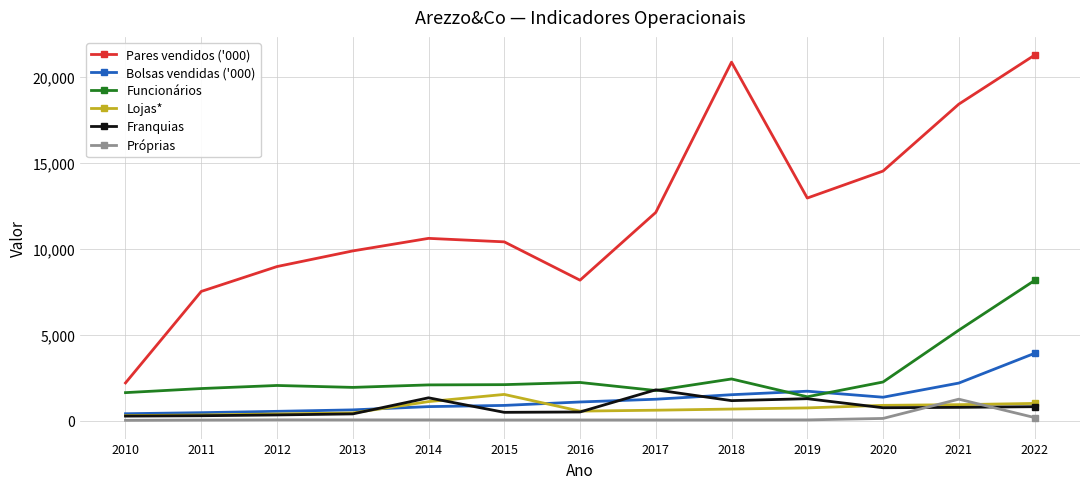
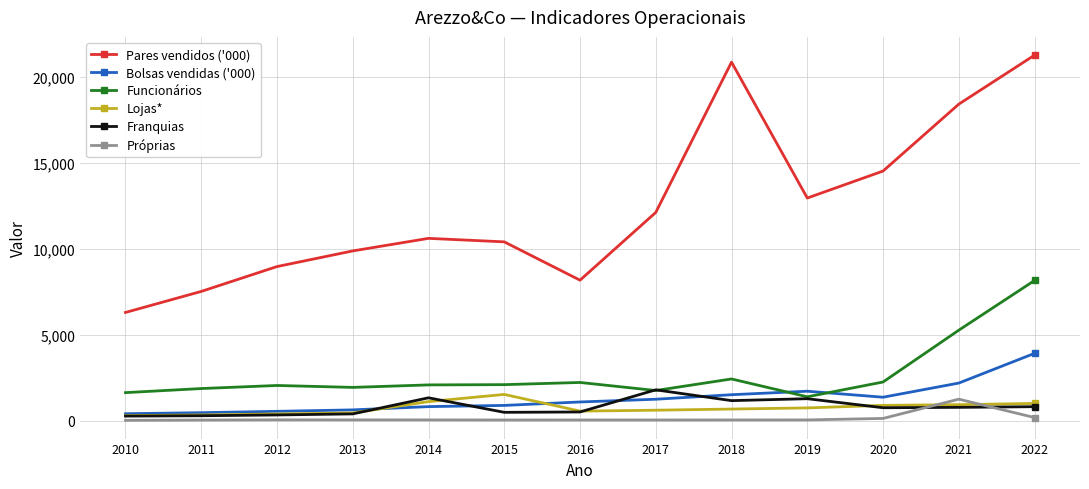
  {
    "Pares vendidos ('000)": {
-     "2010": "2,200",
+     "2010": "6,300",
      "2011": "7,500",
      "2012": "9,000",
      "2013": "9,900",
      "2014": "10,600",
      "2015": "10,400",
      "2016": "8,200",
      "2017": "12,100",
      "2018": "20,900",
      "2019": "13,000",
      "2020": "14,500",
      "2021": "18,400",
      "2022": "21,300"
    },
    "Bolsas vendidas ('000)": {
      "2012": "600",
      "2013": "600",
      "2014": "800",
      "2015": "900",
      "2016": "1,100",
      "2017": "1,300",
      "2018": "1,500",
      "2019": "1,700",
      "2020": "1,400",
      "2021": "2,200",
      "2022": "3,900"
    },
    "Funcionários": {
      "2010": "1,600",
      "2011": "1,900",
      "2012": "2,100",
      "2013": "1,900",
      "2014": "2,100",
      "2015": "2,100",
      "2016": "2,200",
      "2018": "2,400",
      "2020": "2,300",
      "2021": "5,300",
      "2022": "8,200"
    },
    "Lojas*": {
      "2014": "1,100",
      "2015": "1,500",
      "2017": "600",
      "2018": "700",
      "2019": "800",
      "2021": "900",
      "2022": "1,000"
    },
    "Franquias": {
      "2014": "1,300",
      "2015": "500",
      "2018": "1,200",
      "2021": "800",
      "2022": "800"
    },
    "Próprias": {
      "2010": "0",
      "2011": "0",
      "2012": "100",
      "2013": "100",
      "2014": "100",
      "2015": "0",
      "2016": "100",
      "2017": "100",
      "2018": "100",
      "2019": "100",
      "2020": "100",
      "2021": "1,300",
      "2022": "200"
    }
  }
